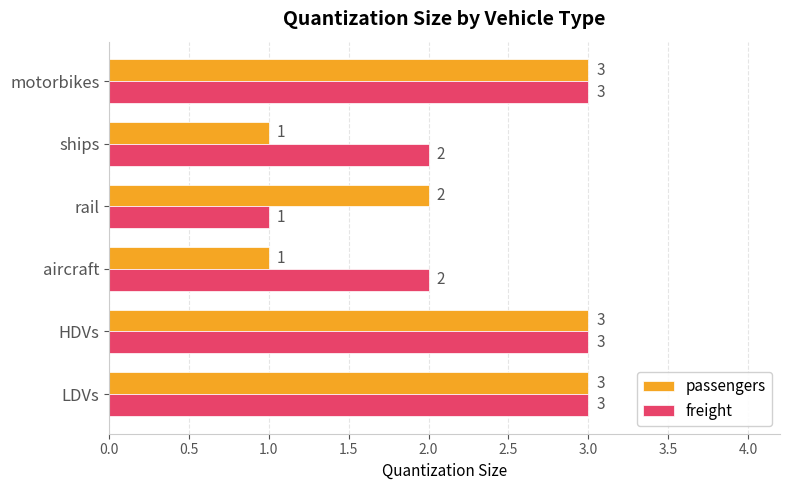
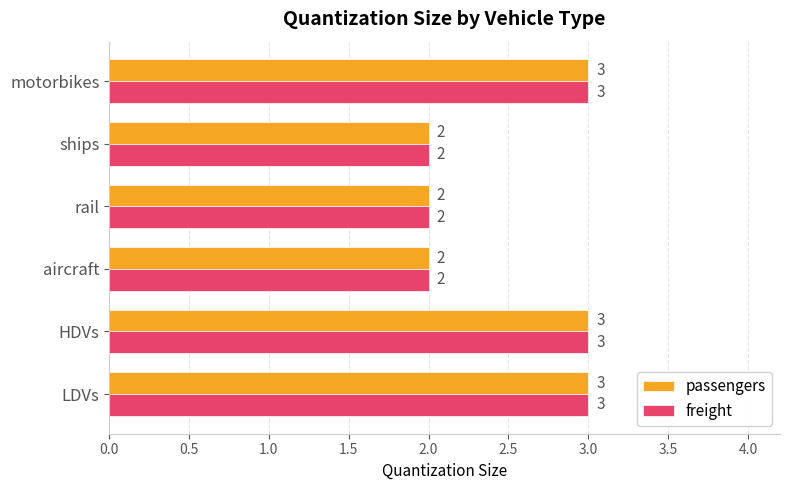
  {
    "passengers": {
      "motorbikes": 3,
-     "ships": 1,
+     "ships": 2,
      "rail": 2,
-     "aircraft": 1,
+     "aircraft": 2,
      "HDVs": 3,
      "LDVs": 3
    },
    "freight": {
      "motorbikes": 3,
      "ships": 2,
-     "rail": 1,
+     "rail": 2,
      "aircraft": 2,
      "HDVs": 3,
      "LDVs": 3
    }
  }
